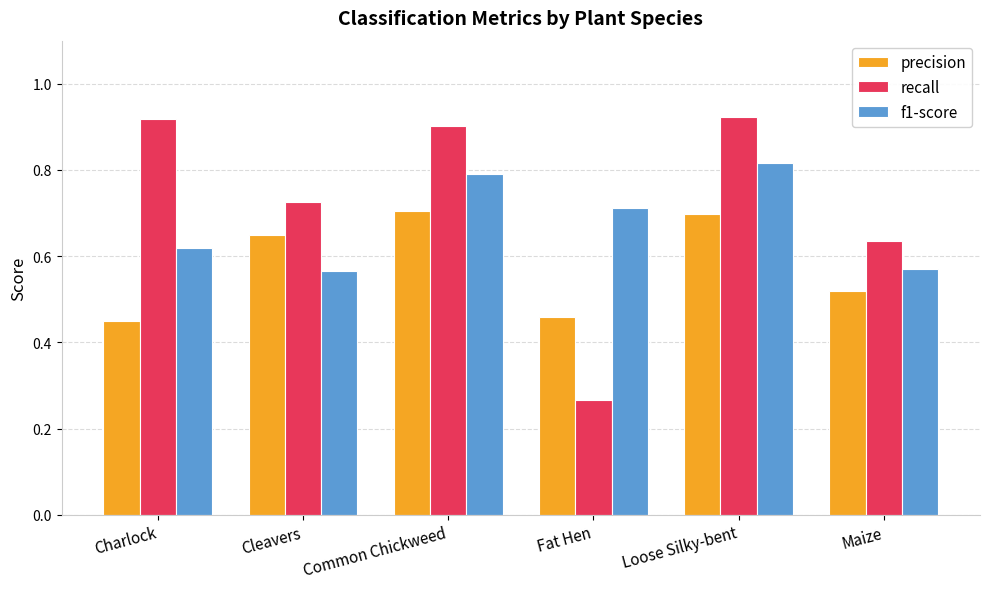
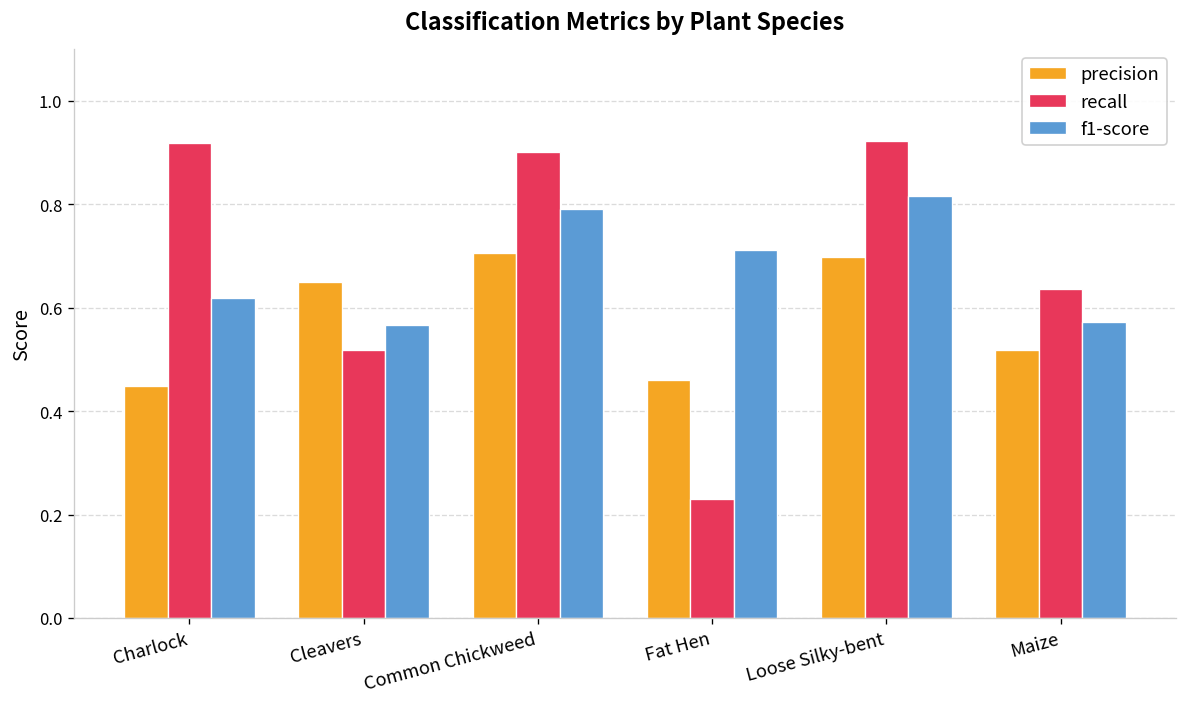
  {
    "precision": {
      "Charlock": 0.45,
      "Cleavers": 0.65,
      "Common Chickweed": 0.71,
      "Fat Hen": 0.46,
      "Loose Silky-bent": 0.70,
      "Maize": 0.52
    },
    "recall": {
      "Charlock": 0.92,
-     "Cleavers": 0.72,
+     "Cleavers": 0.52,
      "Common Chickweed": 0.90,
-     "Fat Hen": 0.27,
+     "Fat Hen": 0.23,
      "Loose Silky-bent": 0.92,
      "Maize": 0.64
    },
    "f1-score": {
      "Charlock": 0.62,
      "Cleavers": 0.57,
      "Common Chickweed": 0.79,
      "Fat Hen": 0.71,
      "Loose Silky-bent": 0.82,
      "Maize": 0.57
    }
  }
